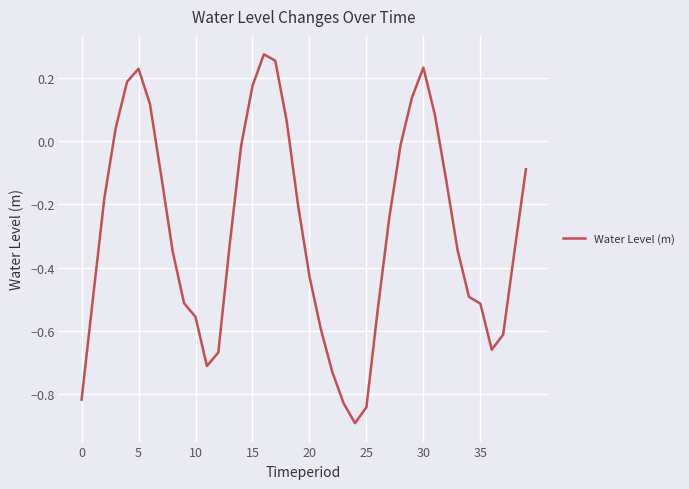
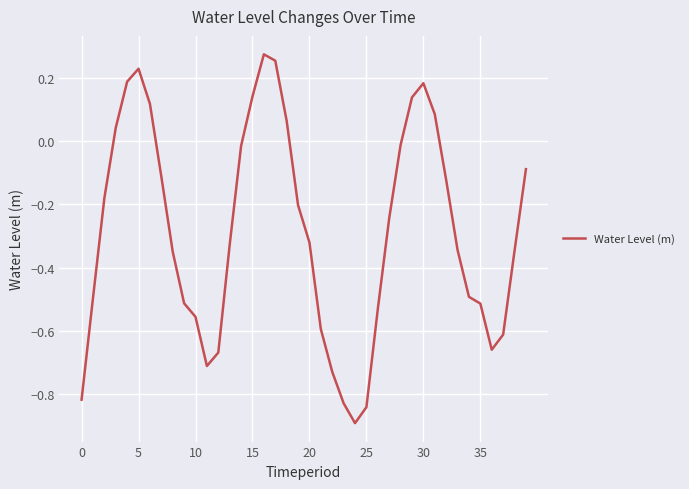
  {
    "0": -0.82,
    "5": 0.23,
    "10": -0.56,
-   "15": 0.17,
-   "20": -0.43,
+   "15": 0.14,
+   "20": -0.32,
    "25": -0.84,
-   "30": 0.23,
+   "30": 0.18,
    "35": -0.51
  }
